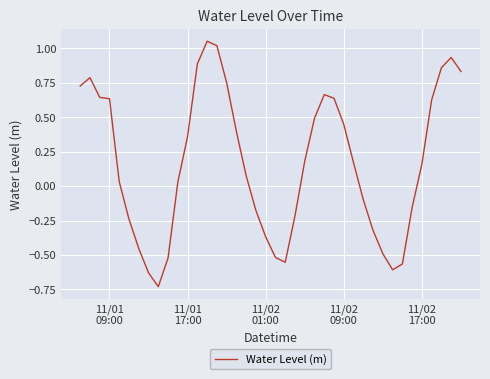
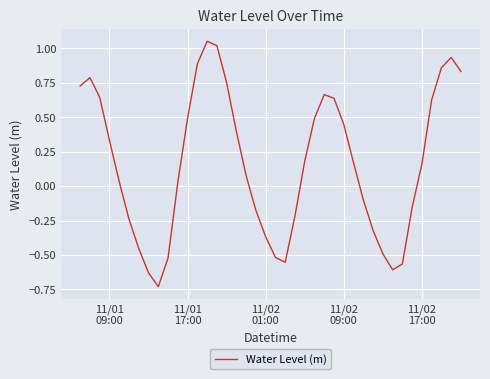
  {
-   "11/01 09:00": 0.63,
-   "11/01 17:00": 0.36,
+   "11/01 09:00": 0.33,
+   "11/01 17:00": 0.49,
    "11/02 01:00": -0.37,
    "11/02 09:00": 0.45,
    "11/02 17:00": 0.16
  }
